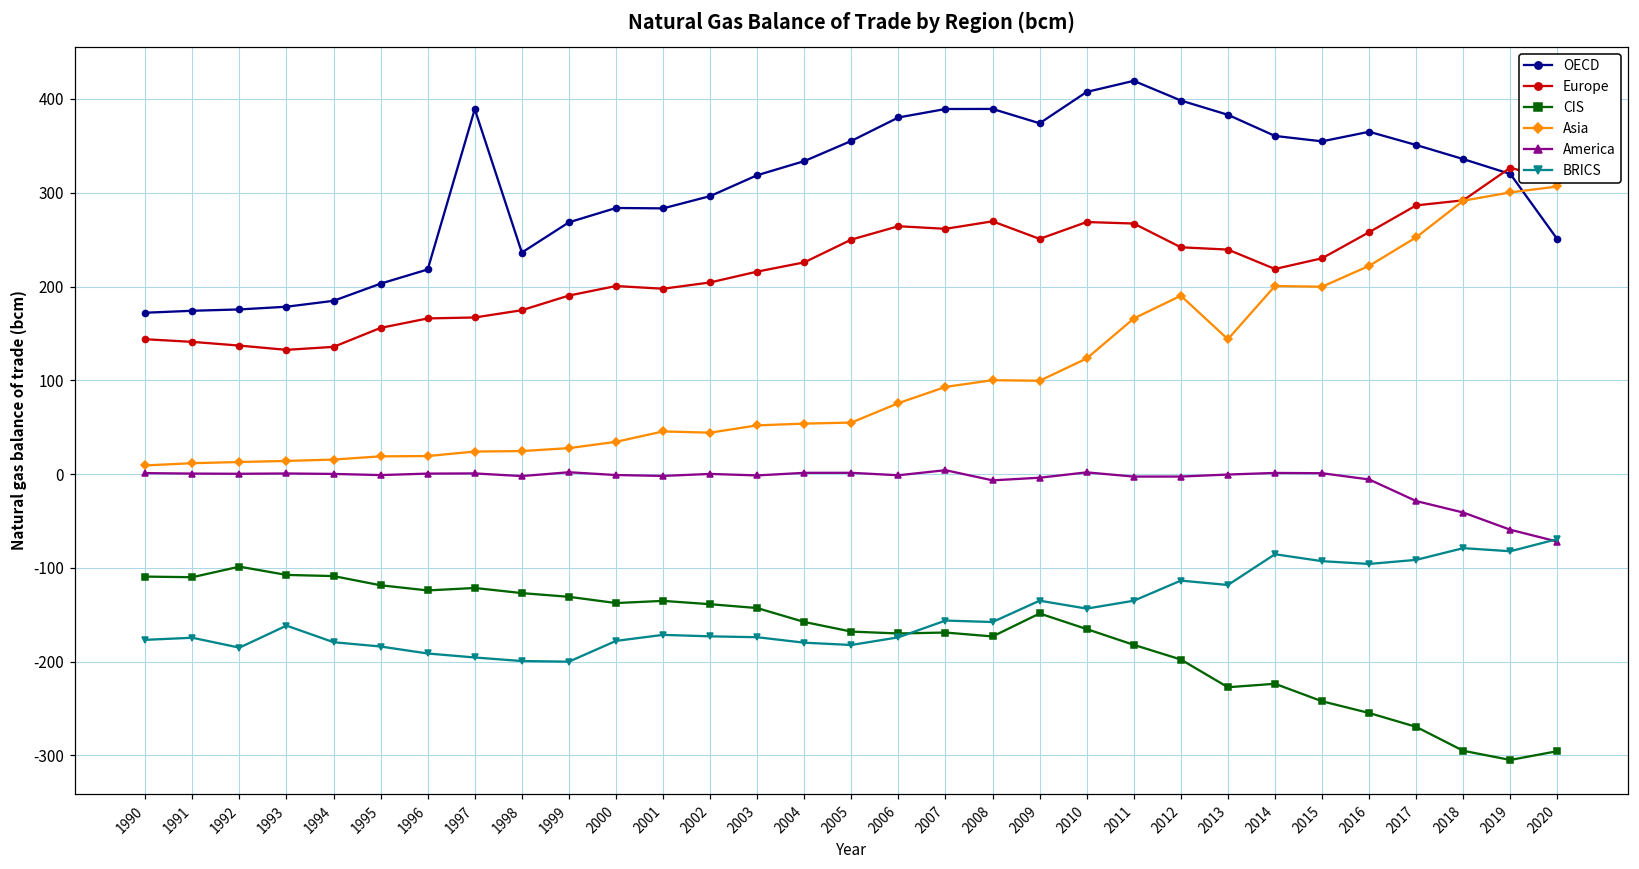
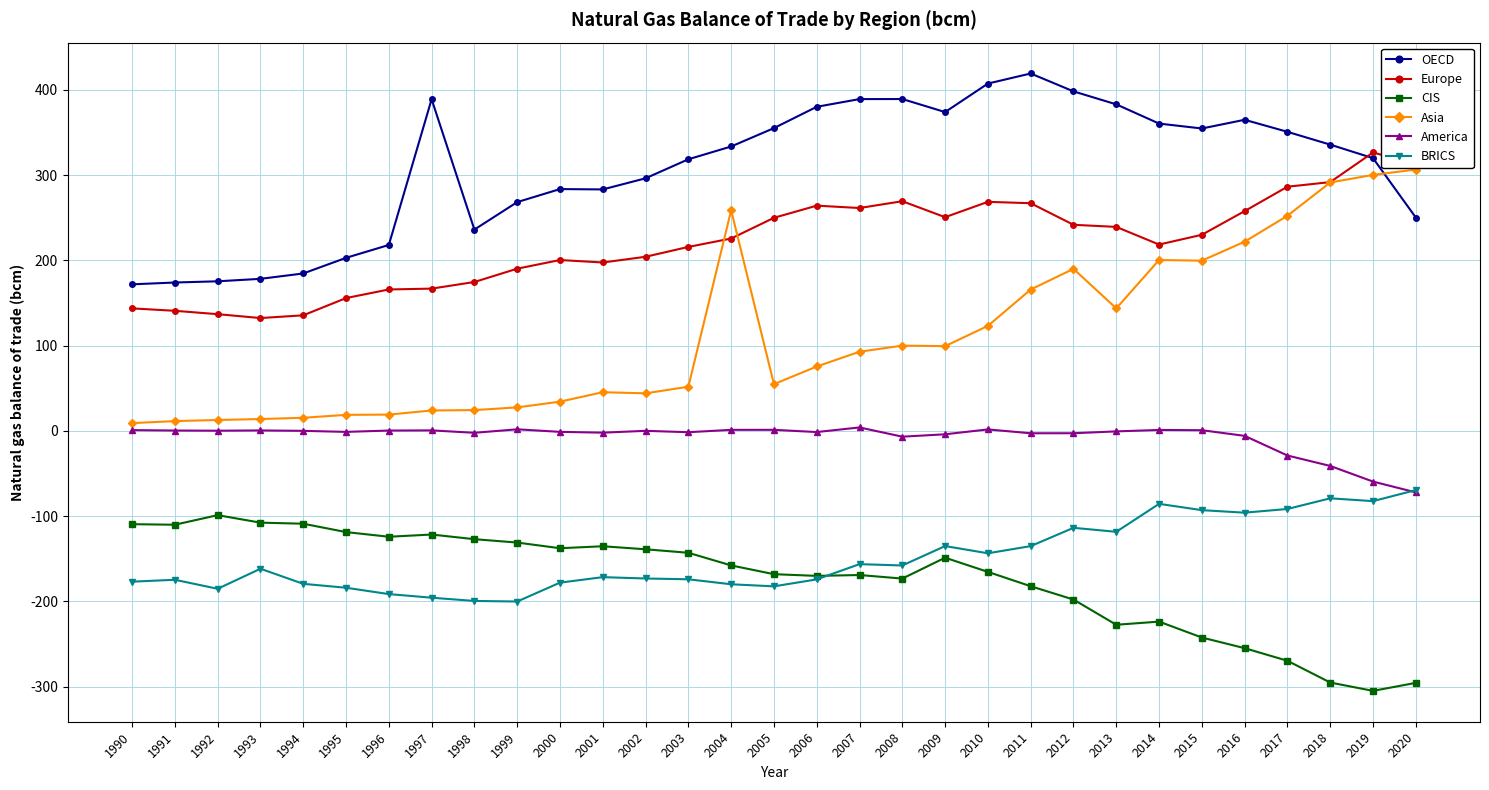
  {
    "OECD": {
      "1990": 170,
      "1991": 170,
      "1992": 180,
      "1993": 180,
      "1994": 180,
      "1995": 200,
      "1996": 220,
      "1997": 390,
      "1998": 240,
      "1999": 270,
      "2000": 280,
      "2001": 280,
      "2002": 300,
      "2003": 320,
      "2004": 330,
      "2005": 360,
      "2006": 380,
      "2007": 390,
      "2008": 390,
      "2009": 370,
      "2010": 410,
      "2011": 420,
      "2012": 400,
      "2013": 380,
      "2014": 360,
      "2015": 350,
      "2016": 370,
      "2017": 350,
      "2018": 340,
      "2019": 320,
      "2020": 250
    },
    "Europe": {
      "1990": 140,
      "1991": 140,
      "1992": 140,
      "1993": 130,
      "1994": 140,
      "1995": 160,
      "1996": 170,
      "1997": 170,
      "1998": 170,
      "1999": 190,
      "2000": 200,
      "2001": 200,
      "2002": 200,
      "2003": 220,
      "2004": 230,
      "2005": 250,
      "2006": 260,
      "2007": 260,
      "2008": 270,
      "2009": 250,
      "2010": 270,
      "2011": 270,
      "2012": 240,
      "2013": 240,
      "2014": 220,
      "2015": 230,
      "2016": 260,
      "2017": 290,
      "2019": 330
    },
    "CIS": {
      "1990": -110,
      "1991": -110,
      "1992": -100,
      "1993": -110,
      "1994": -110,
      "1995": -120,
      "1996": -120,
      "1997": -120,
      "1998": -130,
      "1999": -130,
      "2000": -140,
      "2001": -140,
      "2002": -140,
      "2003": -140,
      "2004": -160,
      "2005": -170,
      "2006": -170,
      "2007": -170,
      "2008": -170,
      "2009": -150,
      "2010": -170,
      "2011": -180,
      "2012": -200,
      "2013": -230,
      "2014": -220,
      "2015": -240,
      "2016": -250,
      "2017": -270,
      "2018": -300,
      "2019": -300,
      "2020": -300
    },
    "Asia": {
      "1990": 10,
      "1991": 10,
      "1992": 10,
      "1993": 10,
      "1994": 20,
      "1995": 20,
      "1996": 20,
      "1997": 20,
      "1998": 20,
      "1999": 30,
      "2000": 30,
      "2001": 50,
      "2002": 40,
      "2003": 50,
-     "2004": 50,
+     "2004": 260,
      "2005": 50,
      "2006": 80,
      "2007": 90,
      "2008": 100,
      "2009": 100,
      "2010": 120,
      "2011": 170,
      "2012": 190,
      "2013": 140,
      "2014": 200,
      "2015": 200,
      "2016": 220,
      "2017": 250,
      "2019": 300,
      "2020": 310
    },
    "America": {
      "1990": 0,
      "1991": 0,
      "1992": 0,
      "1993": 0,
      "1994": 0,
      "1995": 0,
      "1996": 0,
      "1997": 0,
      "1998": 0,
      "1999": 0,
      "2000": 0,
      "2001": 0,
      "2002": 0,
      "2003": 0,
      "2004": 0,
      "2005": 0,
      "2006": 0,
      "2007": 0,
      "2008": -10,
      "2009": 0,
      "2010": 0,
      "2011": 0,
      "2012": 0,
      "2013": 0,
      "2014": 0,
      "2015": 0,
      "2016": -10,
      "2017": -30,
      "2018": -40,
      "2019": -60
    },
    "BRICS": {
      "1990": -180,
      "1991": -170,
      "1992": -190,
      "1993": -160,
      "1994": -180,
      "1995": -180,
      "1996": -190,
      "1997": -200,
      "1998": -200,
      "1999": -200,
      "2000": -180,
      "2001": -170,
      "2002": -170,
      "2003": -170,
      "2004": -180,
      "2005": -180,
      "2006": -170,
      "2007": -160,
      "2008": -160,
      "2009": -140,
      "2010": -140,
      "2011": -140,
      "2012": -110,
      "2013": -120,
      "2014": -90,
      "2015": -90,
      "2016": -100,
      "2017": -90,
      "2018": -80,
      "2019": -80
    }
  }
